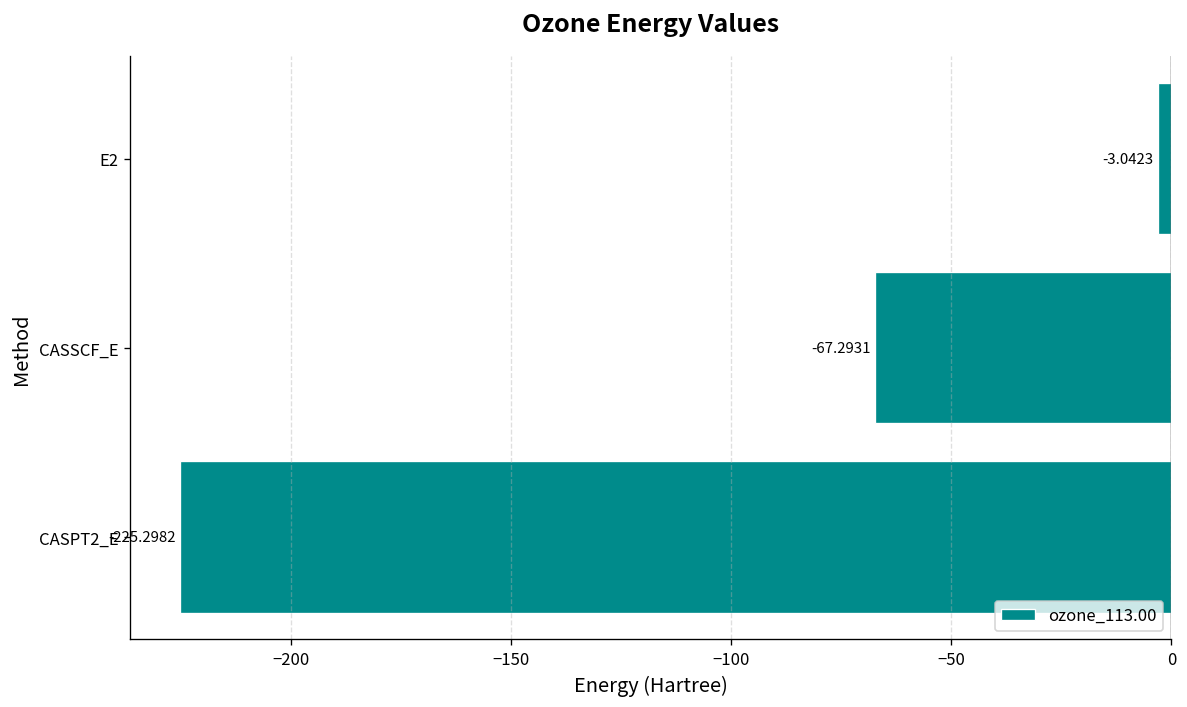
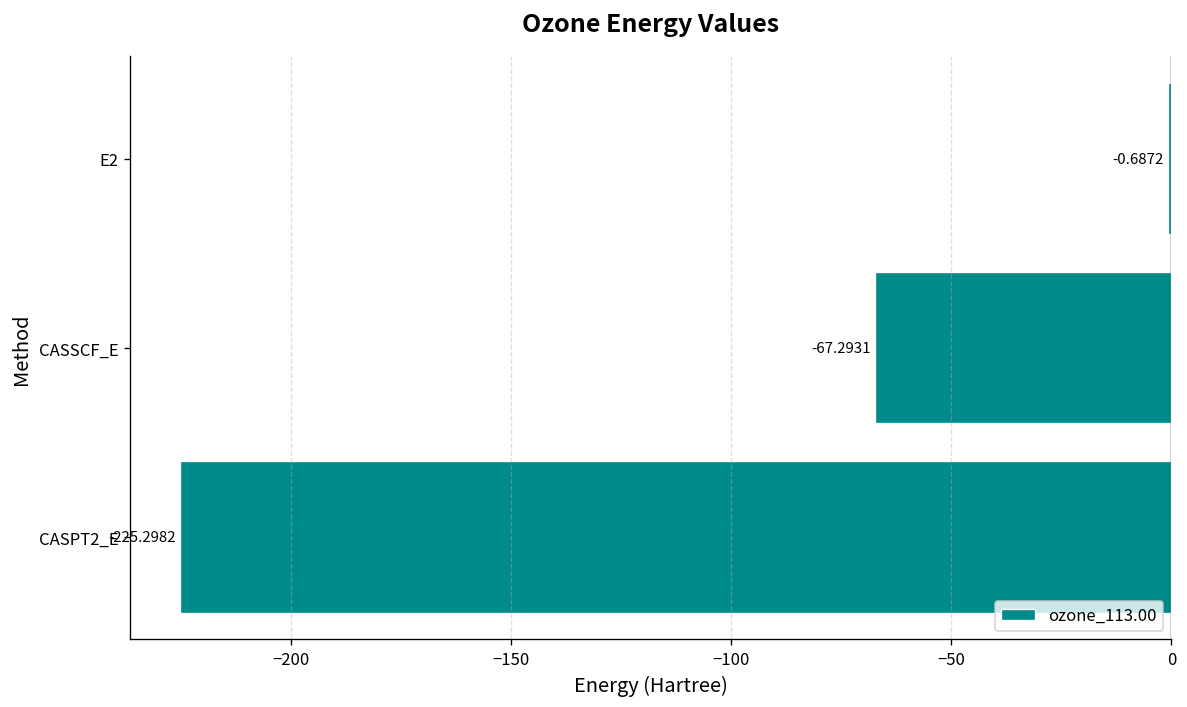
  {
-   "E2": -3.0423,
+   "E2": -0.6872,
    "CASSCF_E": -67.2931,
    "CASPT2_E": -225.2982
  }
